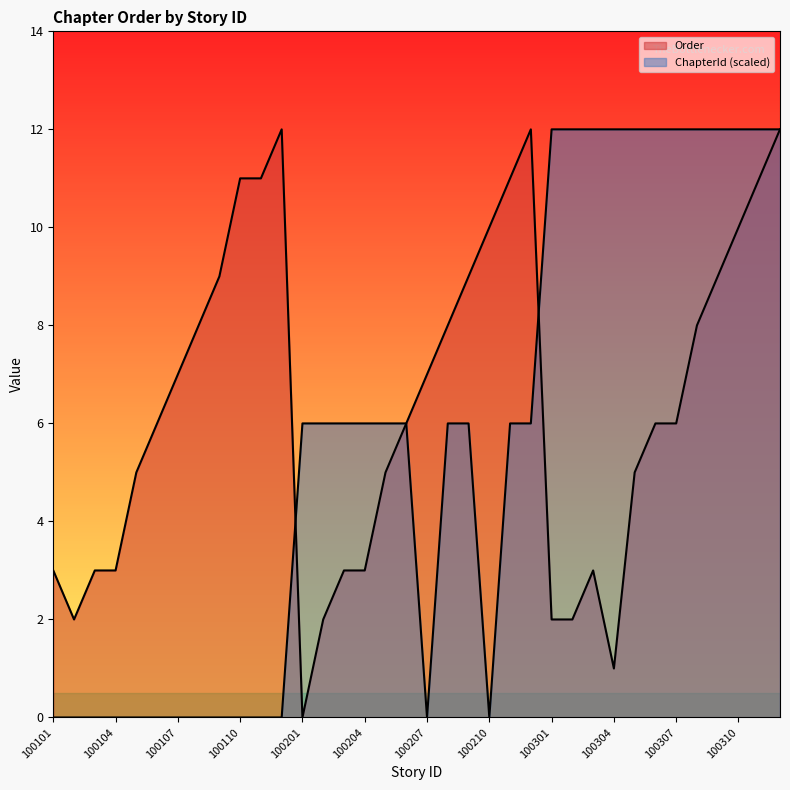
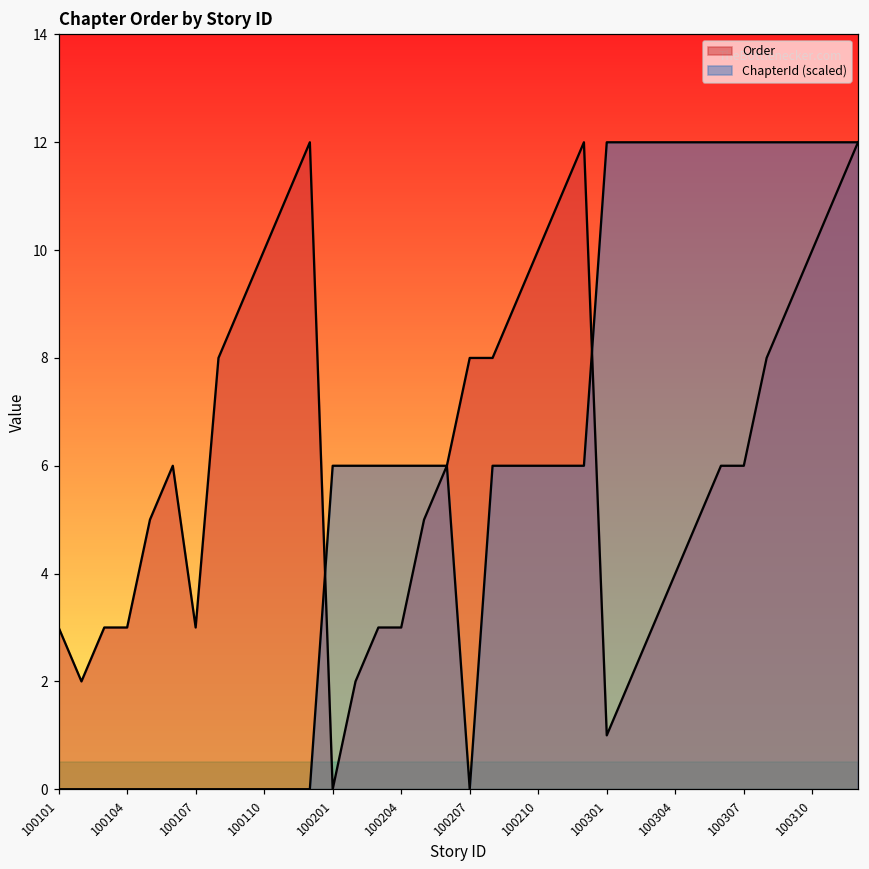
  {
    "Order": {
      "100101": 3,
      "100104": 3,
-     "100107": 7,
-     "100110": 11,
+     "100107": 3,
+     "100110": 10,
      "100201": 0,
      "100204": 3,
-     "100207": 7,
+     "100207": 8,
      "100210": 10,
-     "100301": 2,
-     "100304": 1,
+     "100301": 1,
+     "100304": 4,
      "100307": 6,
      "100310": 10
    },
    "ChapterId (scaled)": {
      "100101": 0.0,
      "100104": 0.0,
      "100107": 0.0,
      "100110": 0.0,
      "100201": 6.0,
      "100204": 6.0,
      "100207": 0.0,
-     "100210": 0.0,
+     "100210": 6.0,
      "100301": 12.0,
      "100304": 12.0,
      "100307": 12.0,
      "100310": 12.0
    }
  }
